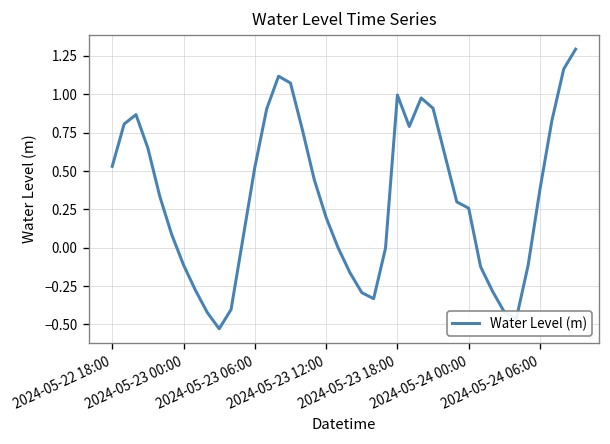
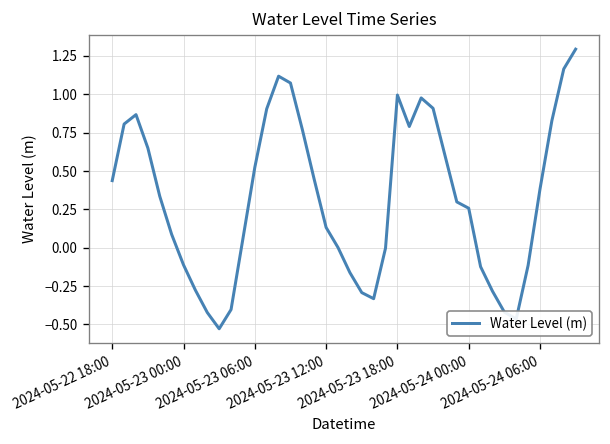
  {
-   "2024-05-22 18:00": 0.53,
+   "2024-05-22 18:00": 0.44,
    "2024-05-23 00:00": -0.11,
    "2024-05-23 06:00": 0.52,
-   "2024-05-23 12:00": 0.20,
+   "2024-05-23 12:00": 0.13,
    "2024-05-23 18:00": 1.00,
    "2024-05-24 00:00": 0.26,
    "2024-05-24 06:00": 0.38
  }
